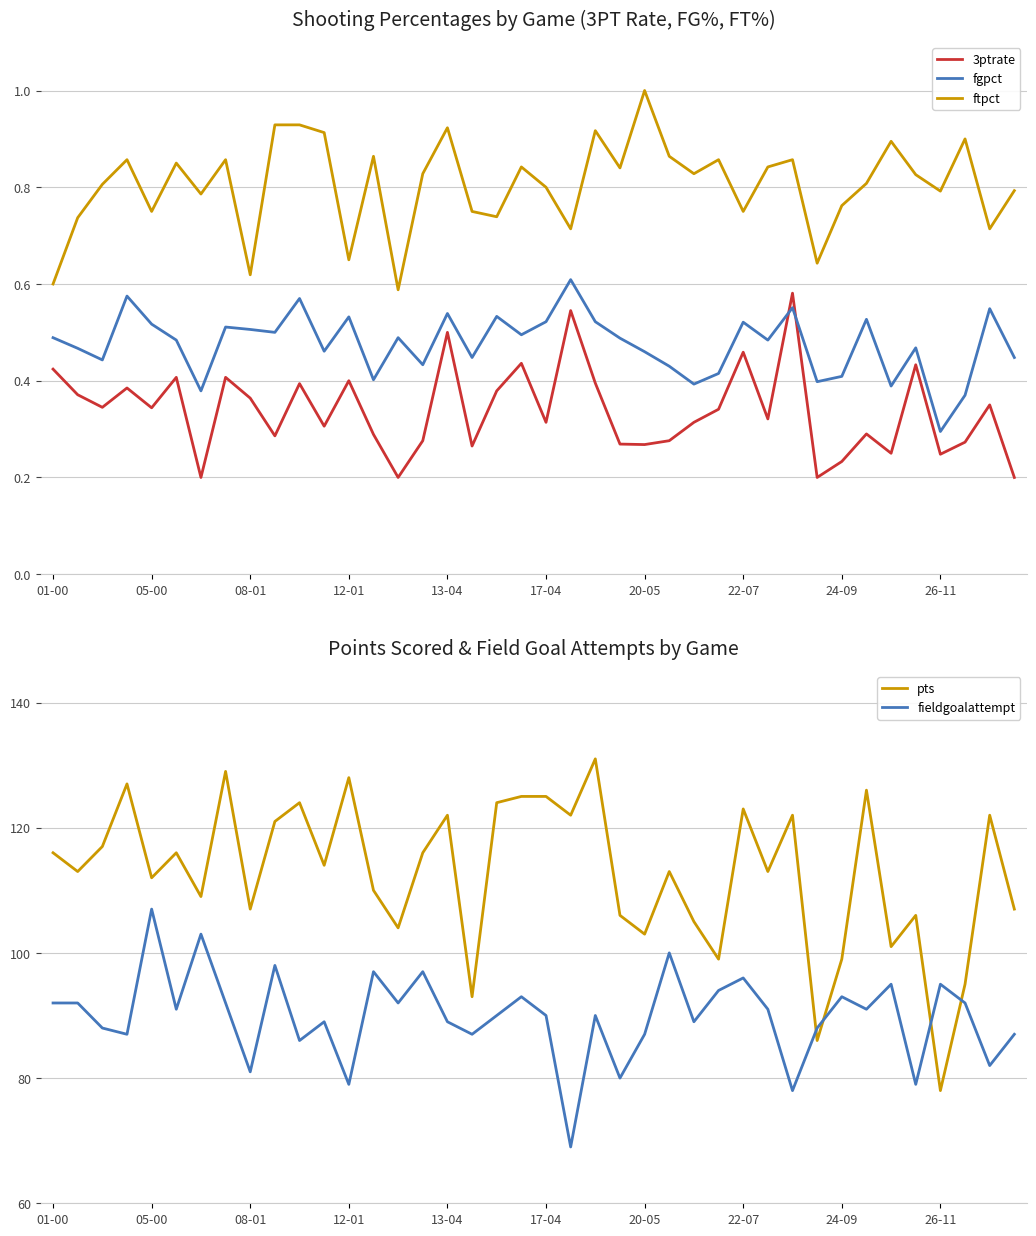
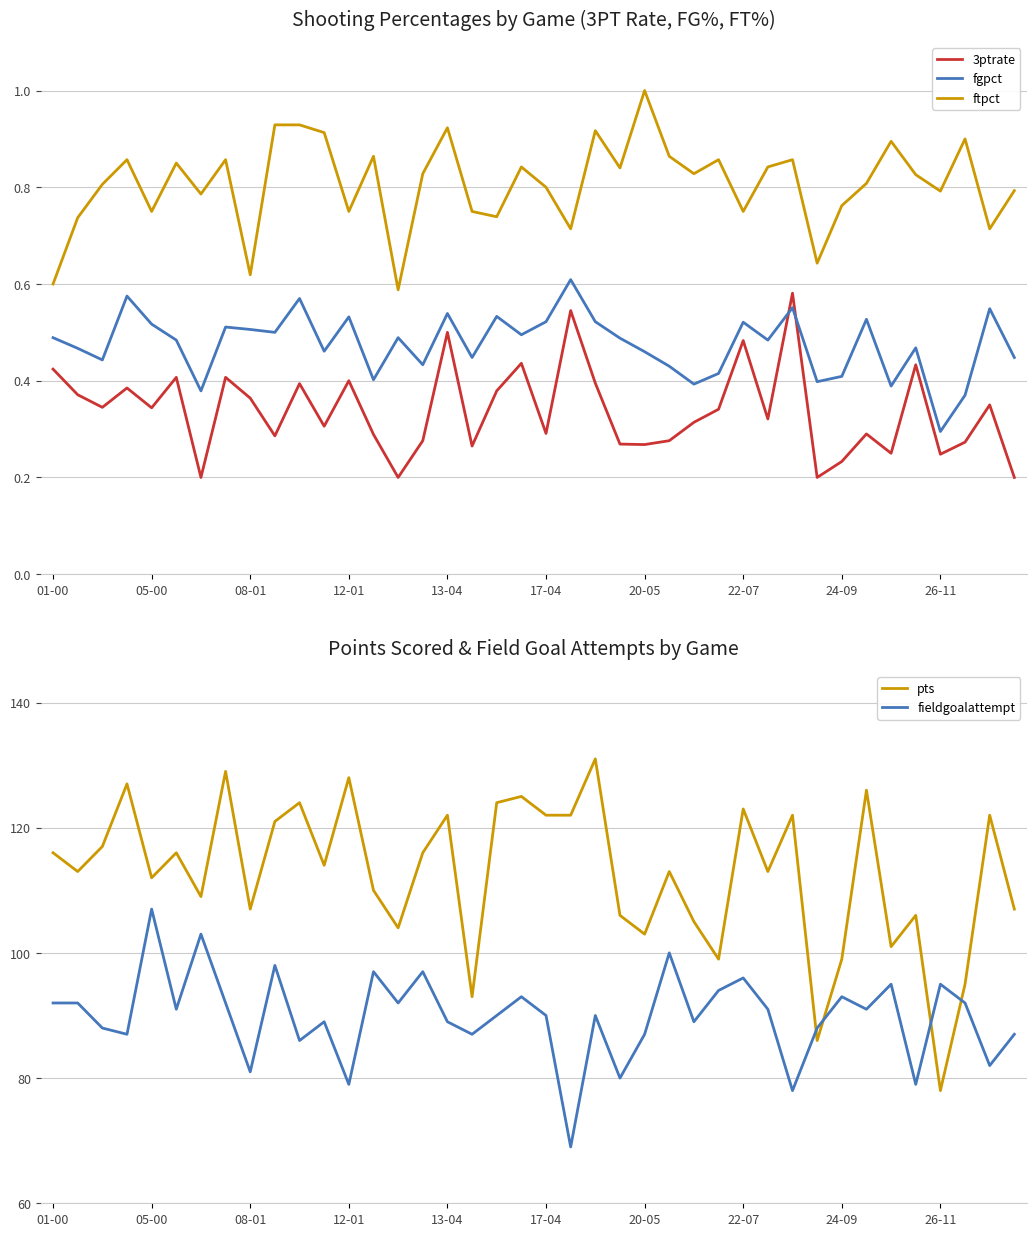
  {
    "Shooting Percentages by Game (3PT Rate, FG%, FT%)": {
      "3ptrate": {
        "01-00": 0.42,
        "05-00": 0.34,
        "08-01": 0.36,
        "12-01": 0.40,
        "13-04": 0.50,
-       "17-04": 0.31,
+       "17-04": 0.29,
        "20-05": 0.27,
-       "22-07": 0.46,
+       "22-07": 0.48,
        "24-09": 0.23,
        "26-11": 0.25
      },
      "fgpct": {
        "01-00": 0.49,
        "05-00": 0.52,
        "08-01": 0.51,
        "12-01": 0.53,
        "13-04": 0.54,
        "17-04": 0.52,
        "20-05": 0.46,
        "22-07": 0.52,
        "24-09": 0.41,
        "26-11": 0.30
      },
      "ftpct": {
        "01-00": 0.60,
        "05-00": 0.75,
        "08-01": 0.62,
-       "12-01": 0.65,
+       "12-01": 0.75,
        "13-04": 0.92,
        "17-04": 0.80,
        "20-05": 1.00,
        "22-07": 0.75,
        "24-09": 0.76,
        "26-11": 0.79
      }
    },
    "Points Scored & Field Goal Attempts by Game": {
      "pts": {
        "01-00": 116,
        "05-00": 112,
        "08-01": 107,
        "12-01": 128,
        "13-04": 122,
-       "17-04": 125,
+       "17-04": 122,
        "20-05": 103,
        "22-07": 123,
        "24-09": 99,
        "26-11": 78
      },
      "fieldgoalattempt": {
        "01-00": 92,
        "05-00": 107,
        "08-01": 81,
        "12-01": 79,
        "13-04": 89,
        "17-04": 90,
        "20-05": 87,
        "22-07": 96,
        "24-09": 93,
        "26-11": 95
      }
    }
  }
